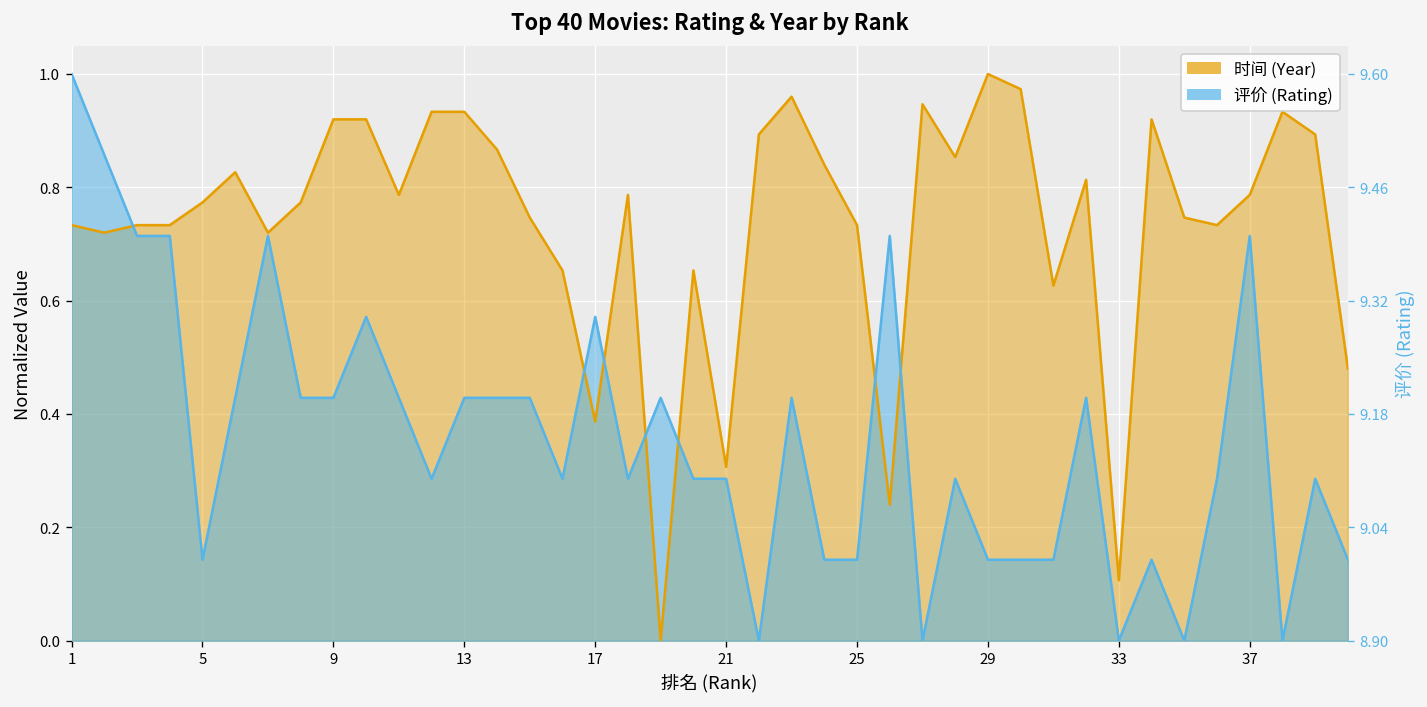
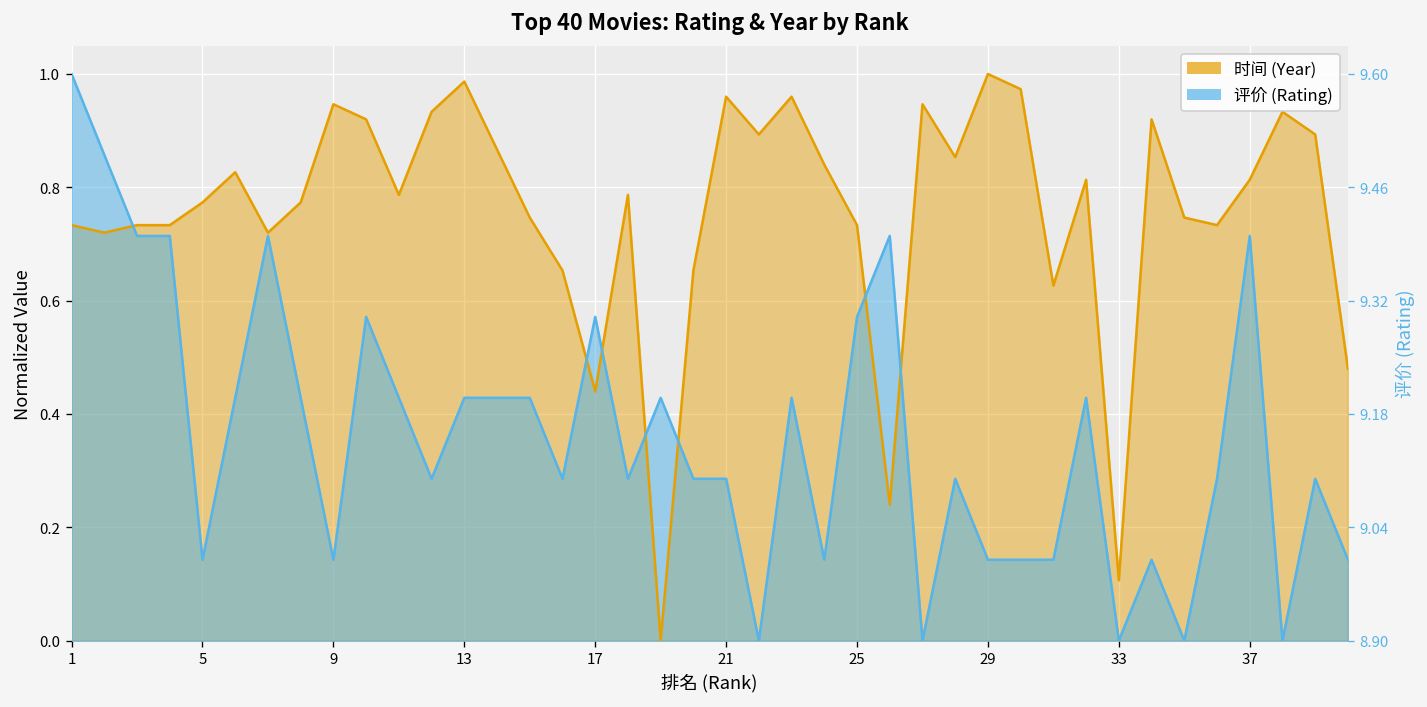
  {
    "时间 (Year)": {
      "1": 0.73,
      "5": 0.77,
-     "9": 0.92,
-     "13": 0.93,
-     "17": 0.39,
-     "21": 0.31,
+     "9": 0.95,
+     "13": 0.99,
+     "17": 0.44,
+     "21": 0.96,
      "25": 0.73,
      "29": 1.00,
      "33": 0.11,
-     "37": 0.79
+     "37": 0.81
    },
    "评价 (Rating)": {
      "1": 1.00,
      "5": 0.14,
-     "9": 0.43,
+     "9": 0.14,
      "13": 0.43,
      "17": 0.57,
      "21": 0.29,
-     "25": 0.14,
+     "25": 0.57,
      "29": 0.14,
      "33": 0.00,
      "37": 0.71
    }
  }
